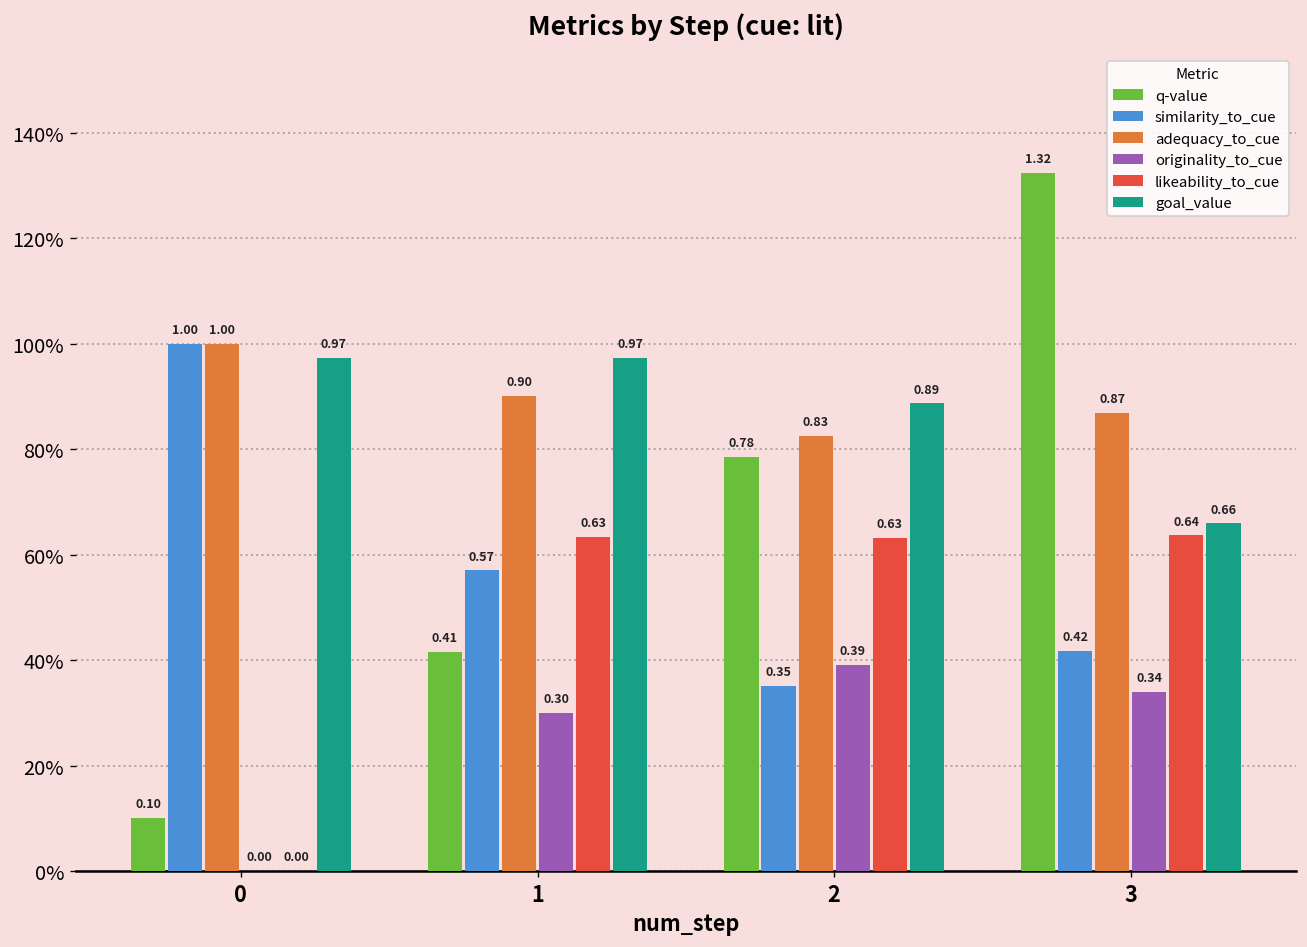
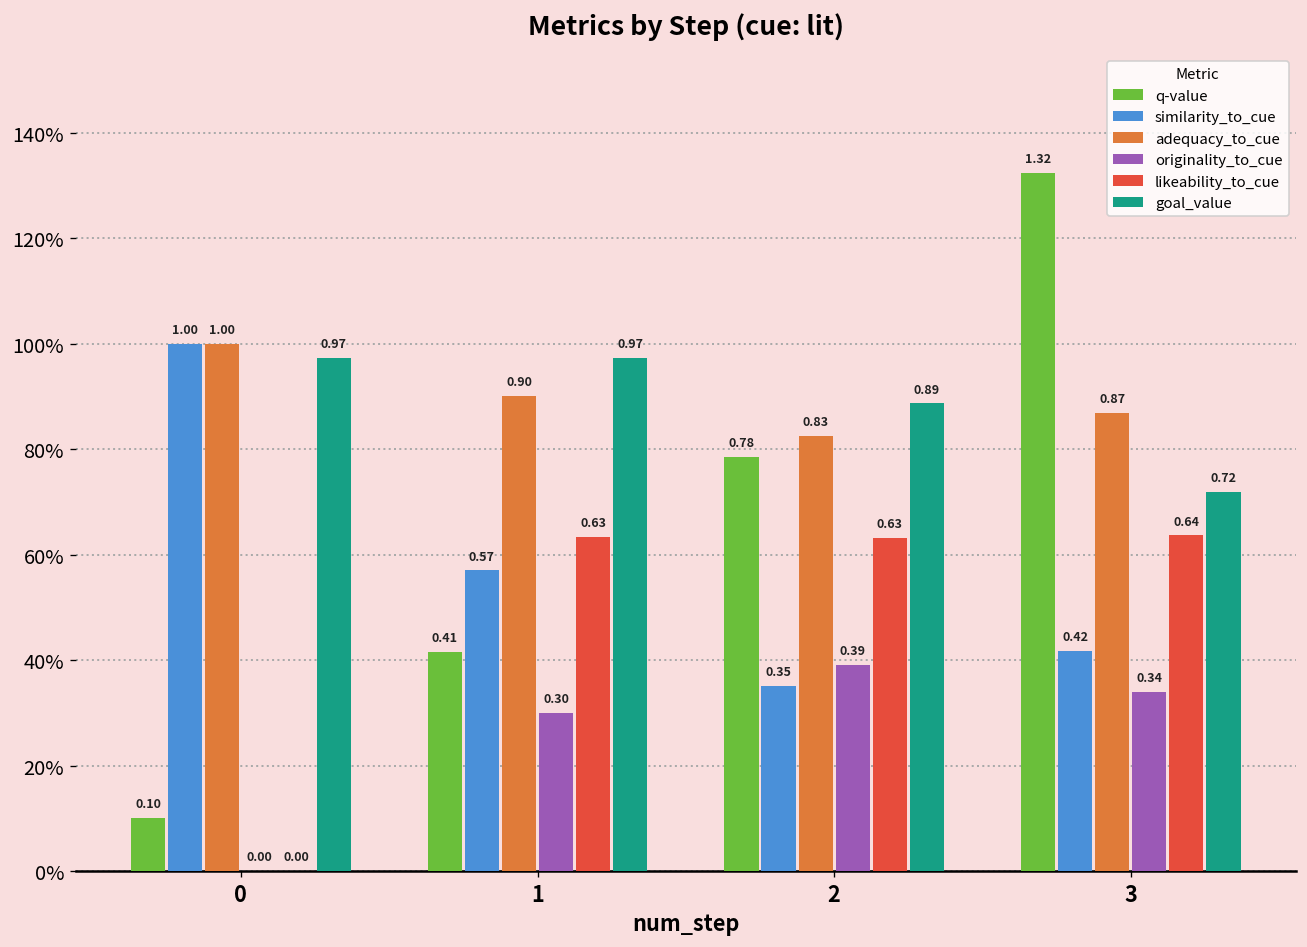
  {
    "q-value": {
      "0": 0.10,
      "1": 0.41,
      "2": 0.78,
      "3": 1.32
    },
    "similarity_to_cue": {
      "0": 1.00,
      "1": 0.57,
      "2": 0.35,
      "3": 0.42
    },
    "originality_to_cue": {
      "0": 0.00,
      "1": 0.30,
      "2": 0.39,
      "3": 0.34
    },
    "goal_value": {
      "0": 0.97,
      "1": 0.97,
      "2": 0.89,
-     "3": 0.66
+     "3": 0.72
    }
  }
